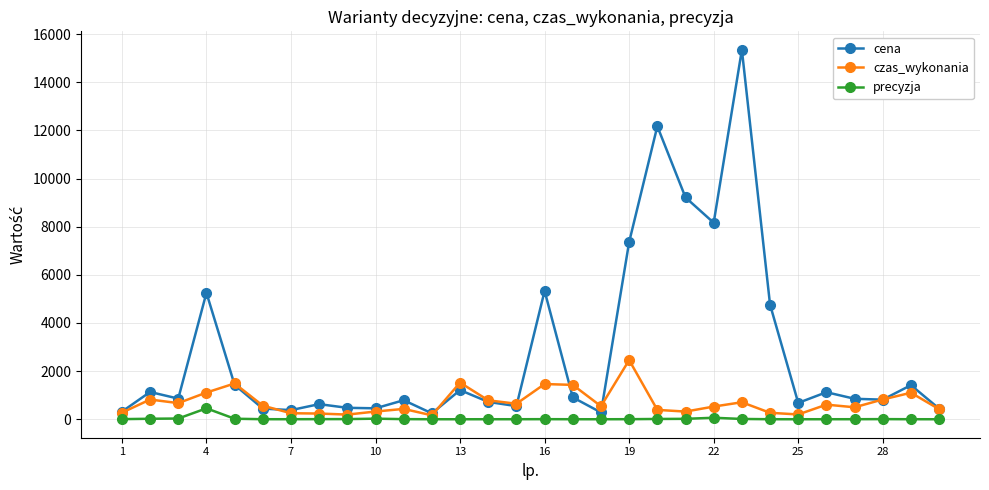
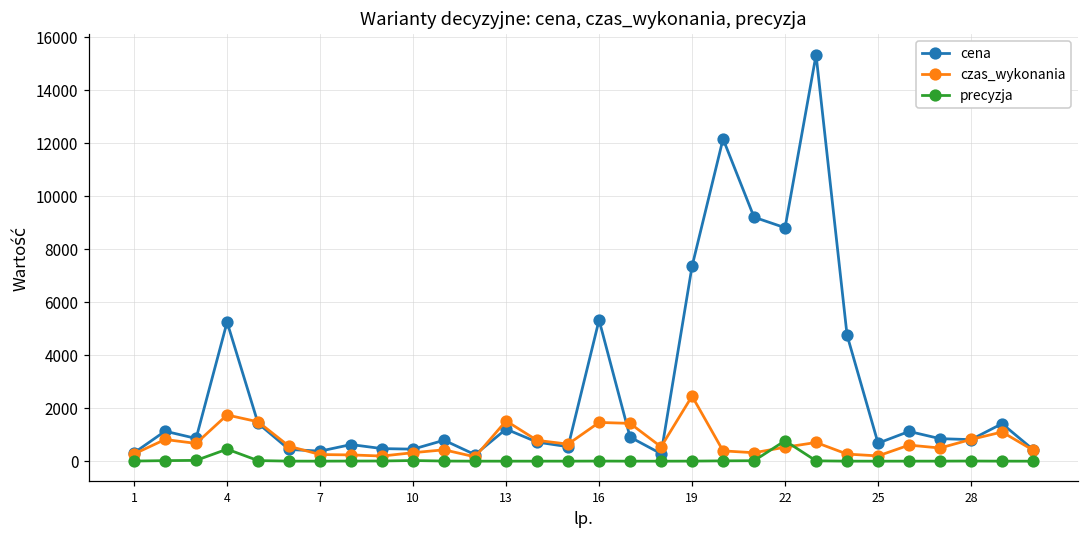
  {
    "cena": {
      "4": 5300,
      "7": 400,
      "10": 500,
      "13": 1200,
      "16": 5300,
      "19": 7400,
-     "22": 8200,
+     "22": 8800,
      "25": 700
    },
    "czas_wykonania": {
-     "4": 1100,
+     "4": 1700,
      "7": 300,
      "10": 300,
      "13": 1500,
      "16": 1500,
      "19": 2500,
      "22": 500,
      "25": 200
    },
    "precyzja": {
      "1": 0,
      "4": 500,
      "7": 0,
      "10": 0,
      "13": 0,
      "16": 0,
      "19": 0,
-     "22": 100,
+     "22": 800,
      "25": 0,
      "28": 0
    }
  }
